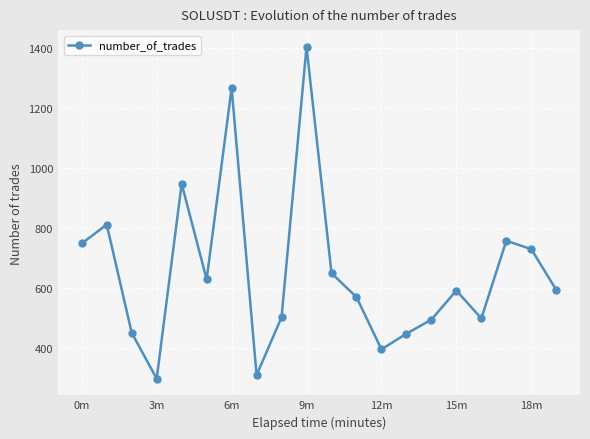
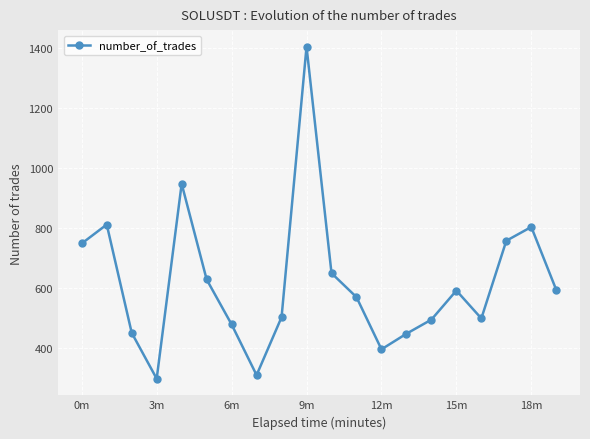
  {
    "0m": 750,
    "3m": 300,
-   "6m": 1270,
+   "6m": 480,
    "9m": 1400,
    "12m": 390,
    "15m": 590,
-   "18m": 730
+   "18m": 800
  }
